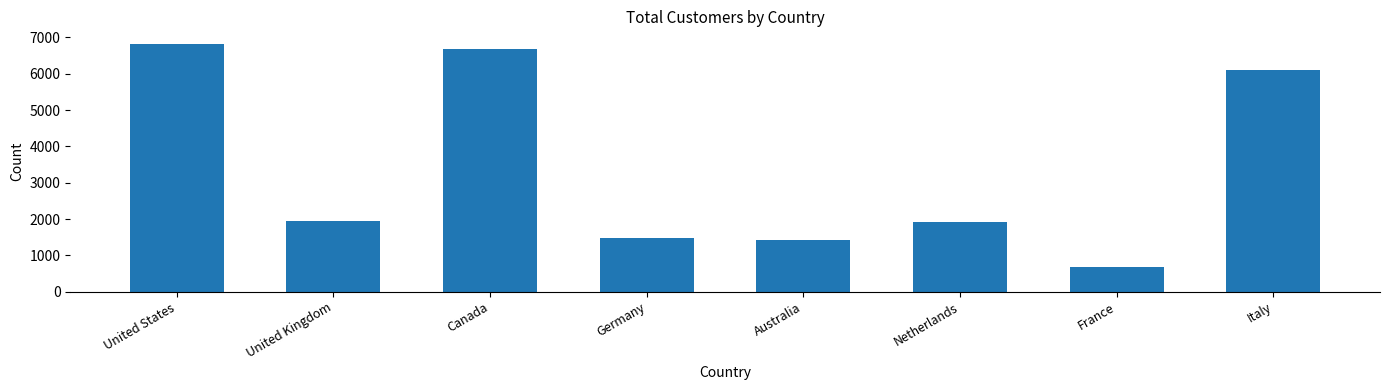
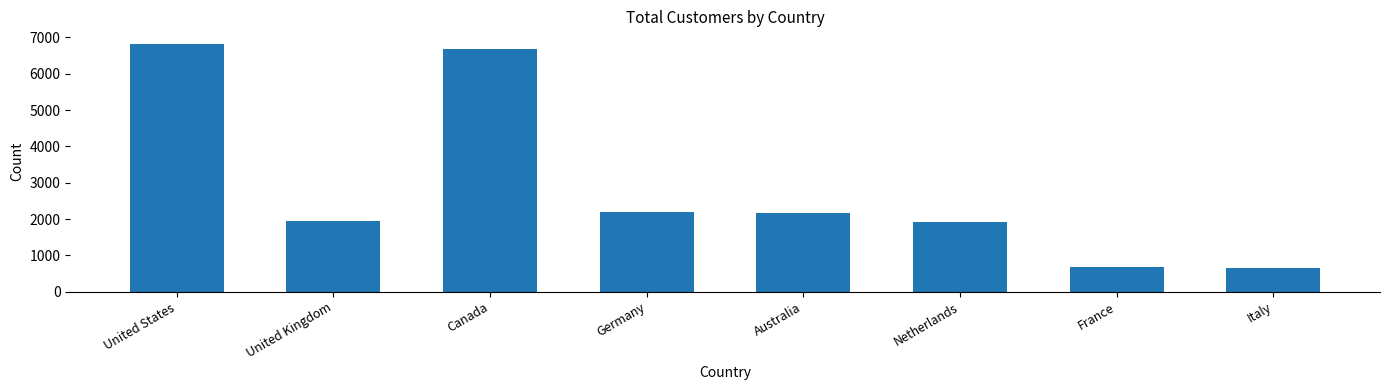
  {
    "United States": 6800,
    "United Kingdom": 1900,
    "Canada": 6700,
-   "Germany": 1500,
-   "Australia": 1400,
+   "Germany": 2200,
+   "Australia": 2200,
    "Netherlands": 1900,
    "France": 700,
-   "Italy": 6100
+   "Italy": 600
  }
